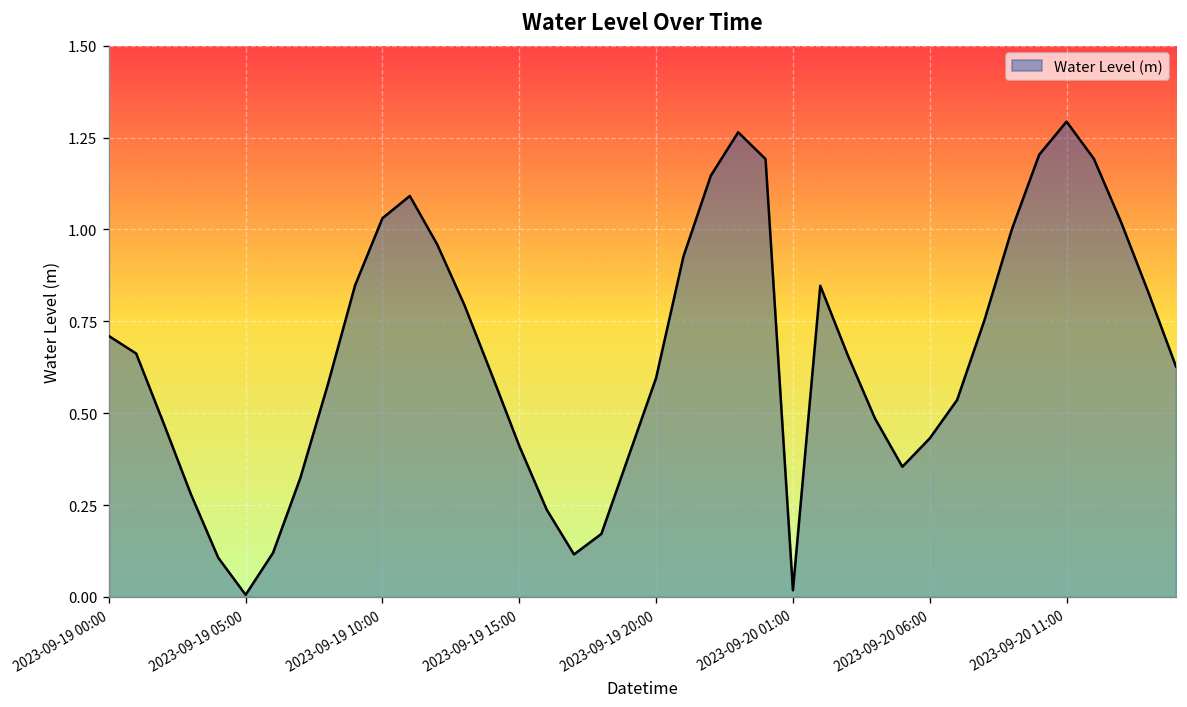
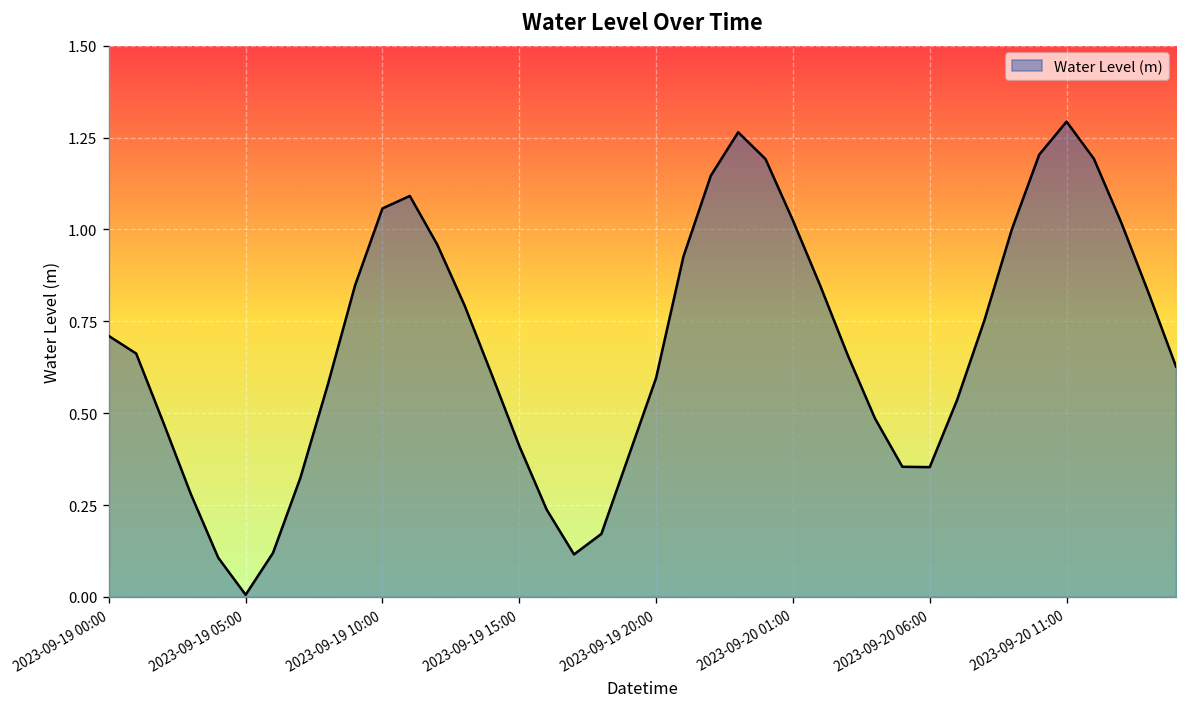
  {
    "2023-09-19 00:00": 0.71,
    "2023-09-19 05:00": 0.01,
-   "2023-09-19 10:00": 1.03,
+   "2023-09-19 10:00": 1.06,
    "2023-09-19 15:00": 0.41,
    "2023-09-19 20:00": 0.60,
-   "2023-09-20 01:00": 0.02,
-   "2023-09-20 06:00": 0.43,
+   "2023-09-20 01:00": 1.02,
+   "2023-09-20 06:00": 0.35,
    "2023-09-20 11:00": 1.29
  }
